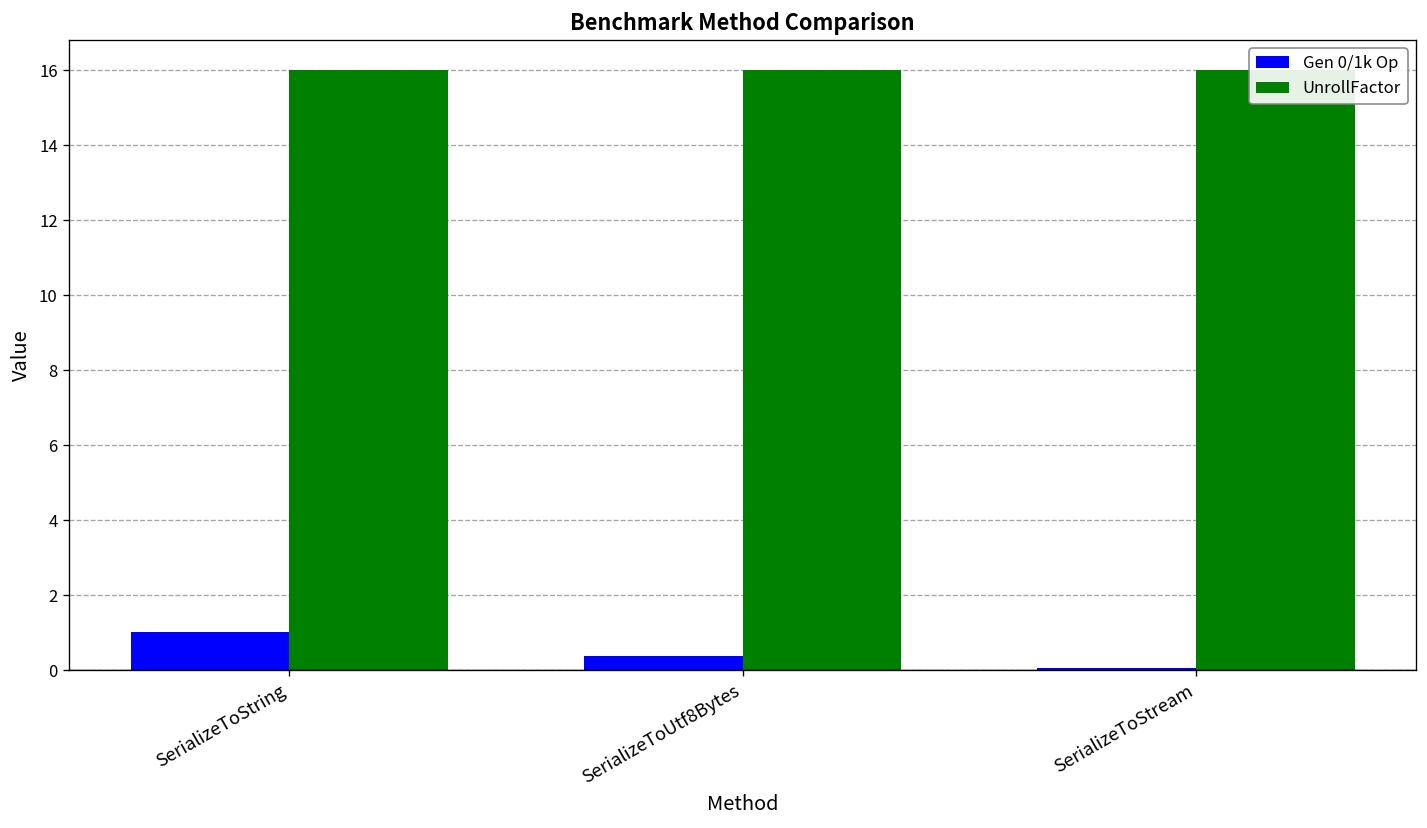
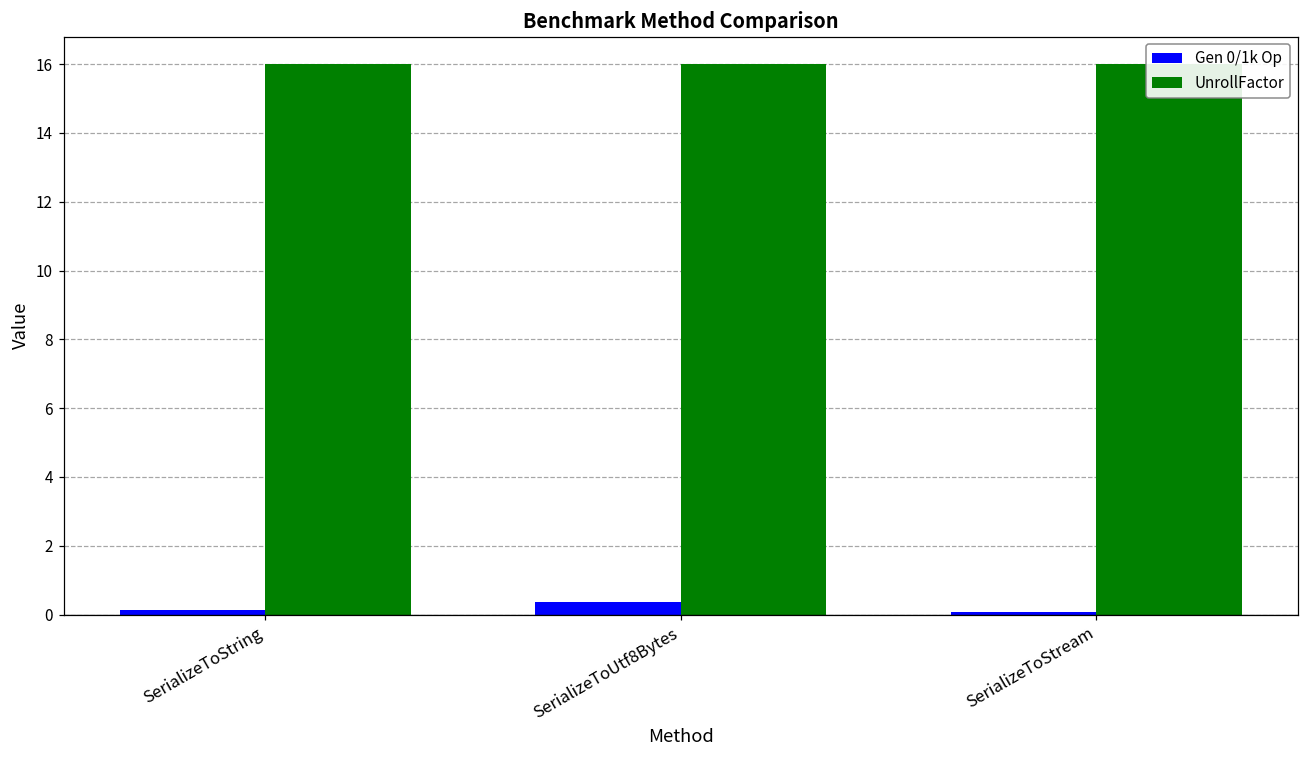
  {
    "Gen 0/1k Op": {
-     "SerializeToString": 1.0,
+     "SerializeToString": 0.1,
      "SerializeToUtf8Bytes": 0.4
    },
    "UnrollFactor": {
      "SerializeToString": 16.0,
      "SerializeToUtf8Bytes": 16.0
    }
  }
